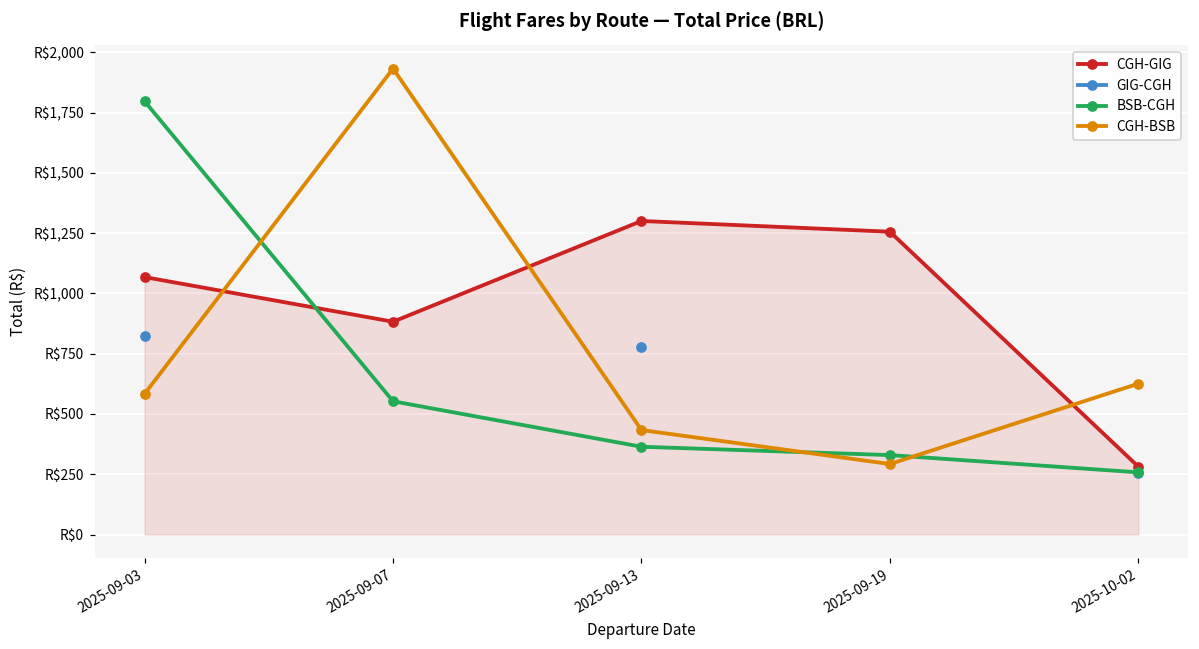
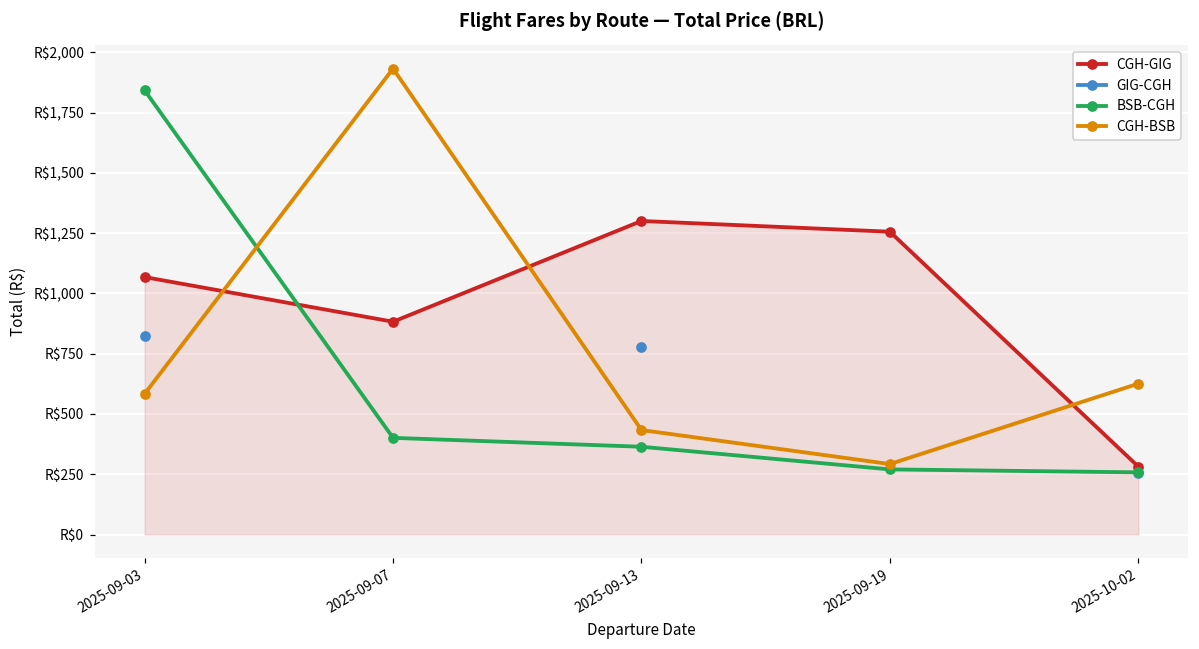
  {
    "CGH-GIG": {
      "2025-09-03": "R$1,070",
      "2025-09-07": "R$880",
      "2025-09-13": "R$1,300",
      "2025-09-19": "R$1,260",
      "2025-10-02": "R$280"
    },
    "GIG-CGH": {
      "2025-09-03": "R$820",
      "2025-09-13": "R$780"
    },
    "BSB-CGH": {
-     "2025-09-03": "R$1,800",
-     "2025-09-07": "R$550",
+     "2025-09-03": "R$1,840",
+     "2025-09-07": "R$400",
      "2025-09-13": "R$360",
-     "2025-09-19": "R$330"
+     "2025-09-19": "R$270"
    },
    "CGH-BSB": {
      "2025-09-03": "R$580",
      "2025-09-07": "R$1,930",
      "2025-09-13": "R$430",
      "2025-09-19": "R$290",
      "2025-10-02": "R$630"
    }
  }
